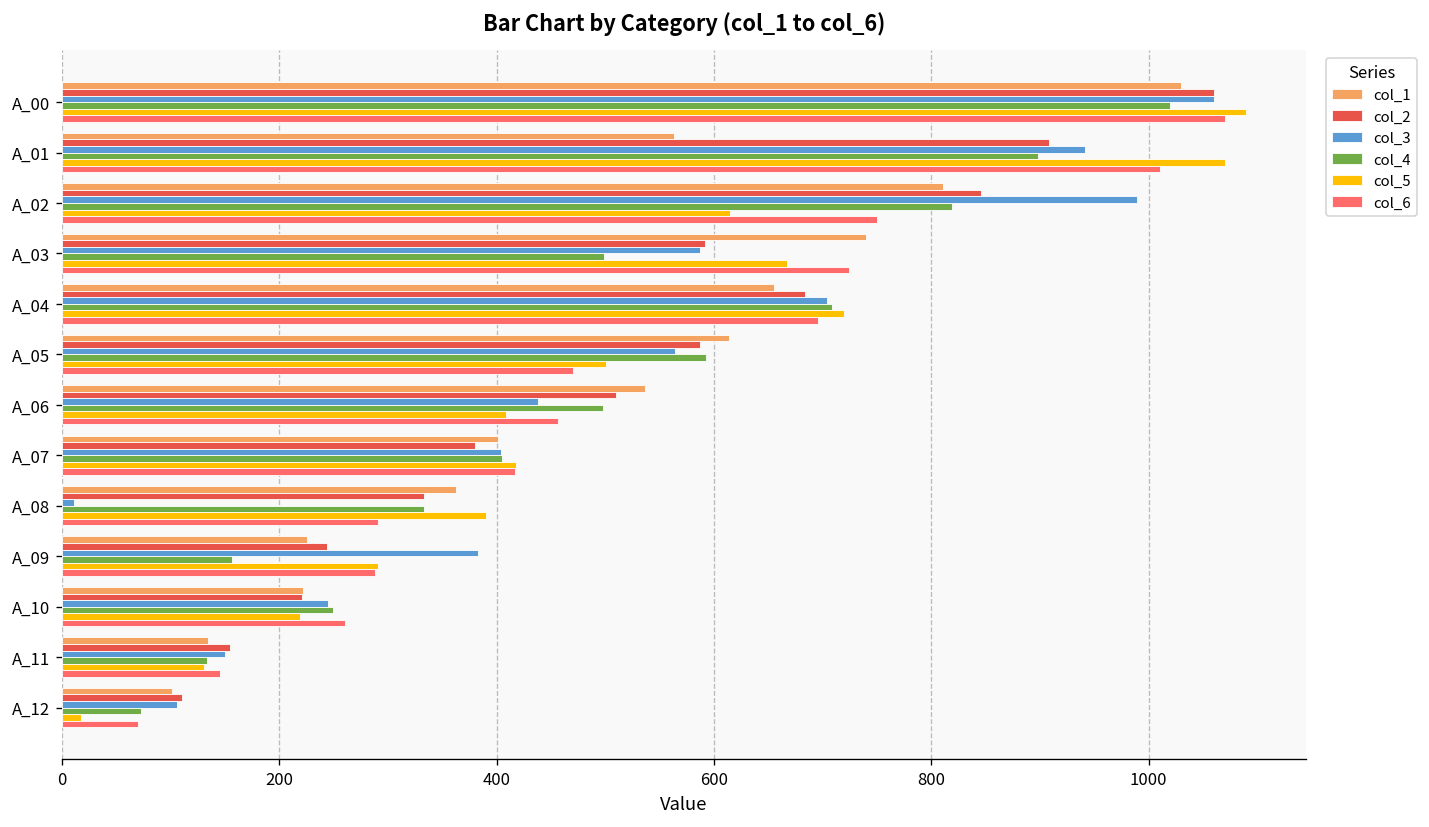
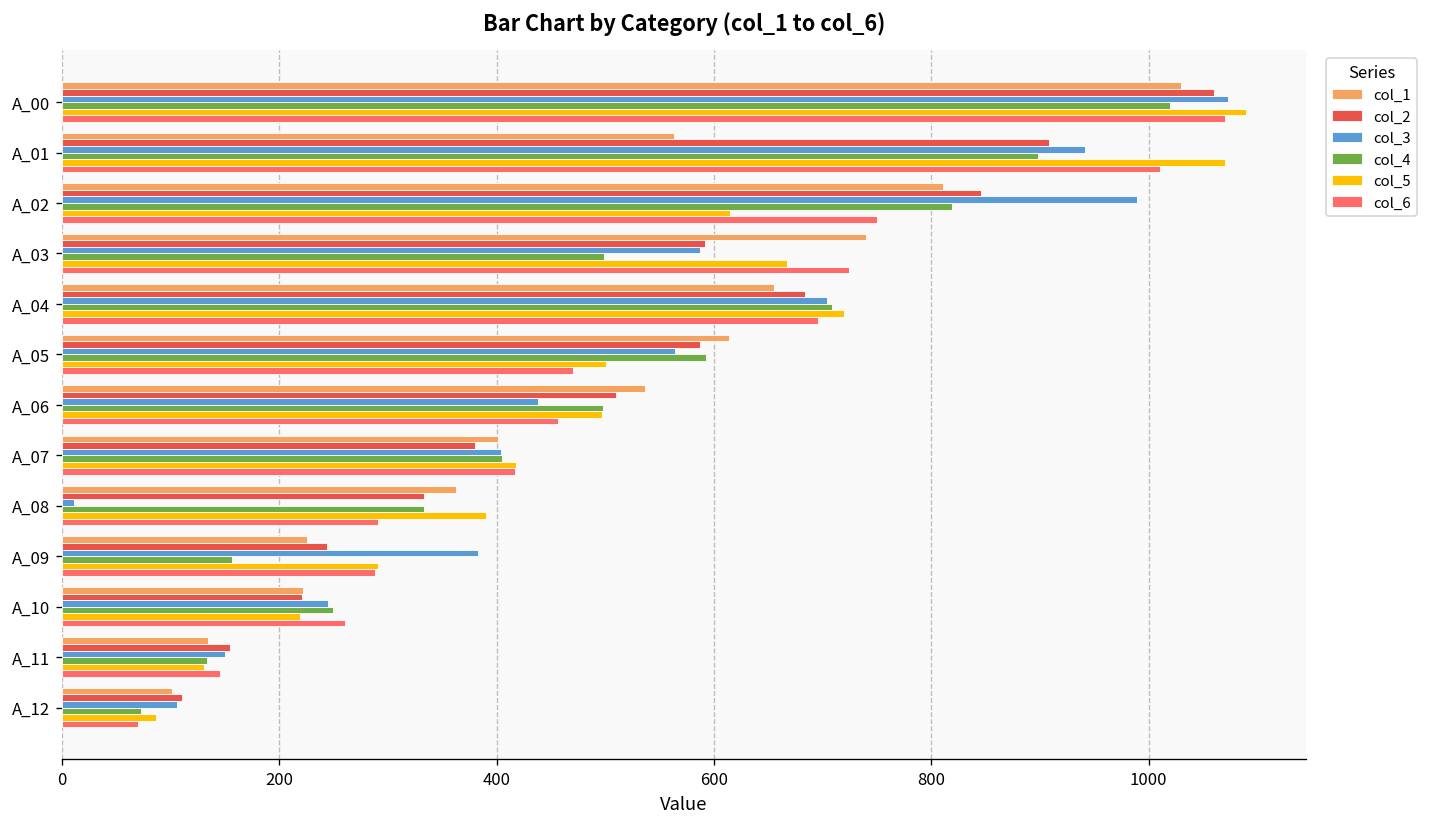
  {
    "col_3": {
-     "A_00": 1060,
+     "A_00": 1070,
      "A_01": 940,
      "A_02": 990,
      "A_03": 590,
      "A_04": 700,
      "A_05": 560,
      "A_06": 440,
      "A_07": 400,
      "A_08": 10,
      "A_09": 380,
      "A_10": 250,
      "A_11": 150,
      "A_12": 110
    },
    "col_4": {
      "A_00": 1020,
      "A_01": 900,
      "A_02": 820,
      "A_03": 500,
      "A_04": 710,
      "A_05": 590,
      "A_06": 500,
      "A_07": 410,
      "A_08": 330,
      "A_09": 160,
      "A_10": 250,
      "A_11": 130,
      "A_12": 70
    },
    "col_5": {
      "A_00": 1090,
      "A_01": 1070,
      "A_02": 620,
      "A_03": 670,
      "A_04": 720,
      "A_05": 500,
-     "A_06": 410,
+     "A_06": 500,
      "A_07": 420,
      "A_08": 390,
      "A_09": 290,
      "A_10": 220,
      "A_11": 130,
-     "A_12": 20
+     "A_12": 90
    }
  }
